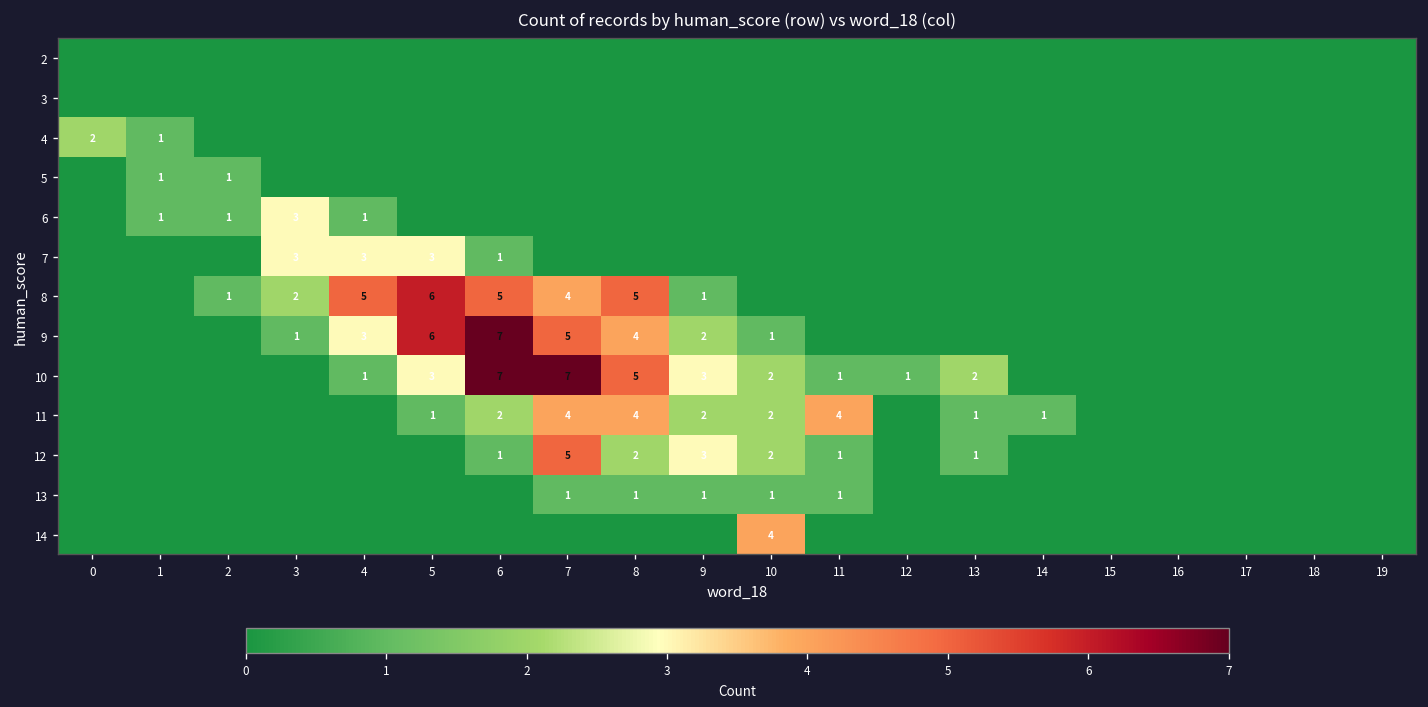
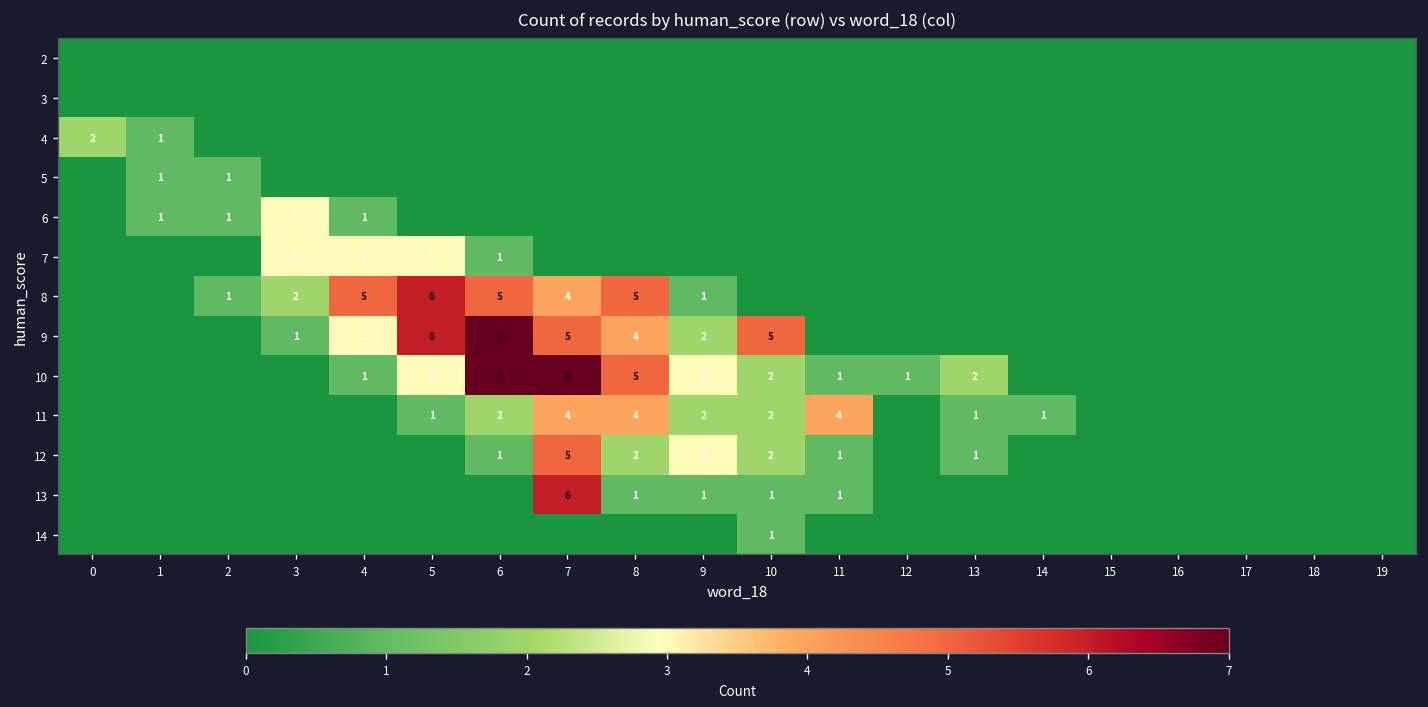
  {
    "4": {
      "0": 2,
      "1": 1
    },
    "5": {
      "1": 1,
      "2": 1
    },
    "6": {
      "1": 1,
      "2": 1,
      "3": 3,
      "4": 1
    },
    "7": {
      "3": 3,
      "4": 3,
      "5": 3,
      "6": 1
    },
    "8": {
      "2": 1,
      "3": 2,
      "4": 5,
      "5": 6,
      "6": 5,
      "7": 4,
      "8": 5,
      "9": 1
    },
    "9": {
      "3": 1,
      "4": 3,
      "5": 6,
      "6": 7,
      "7": 5,
      "8": 4,
      "9": 2,
-     "10": 1
+     "10": 5
    },
    "10": {
      "4": 1,
      "5": 3,
      "6": 7,
      "7": 7,
      "8": 5,
      "9": 3,
      "10": 2,
      "11": 1,
      "12": 1,
      "13": 2
    },
    "11": {
      "5": 1,
      "6": 2,
      "7": 4,
      "8": 4,
      "9": 2,
      "10": 2,
      "11": 4,
      "13": 1,
      "14": 1
    },
    "12": {
      "6": 1,
      "7": 5,
      "8": 2,
      "9": 3,
      "10": 2,
      "11": 1,
      "13": 1
    },
    "13": {
-     "7": 1,
+     "7": 6,
      "8": 1,
      "9": 1,
      "10": 1,
      "11": 1
    },
    "14": {
-     "10": 4
+     "10": 1
    }
  }
